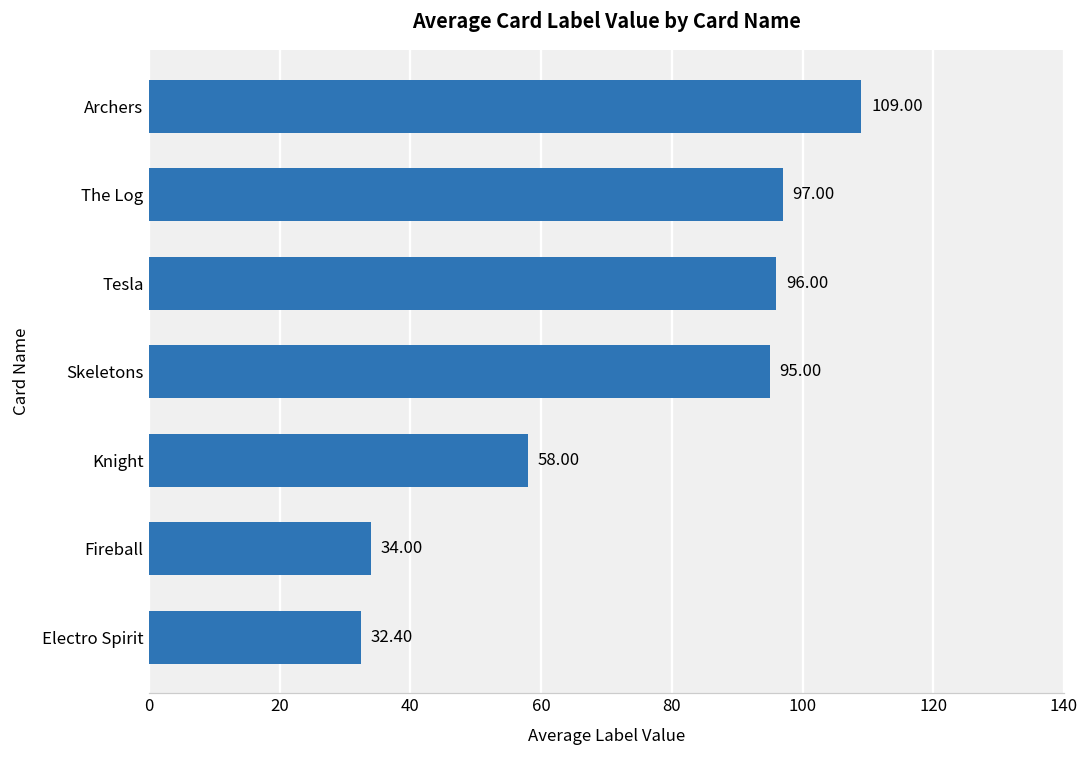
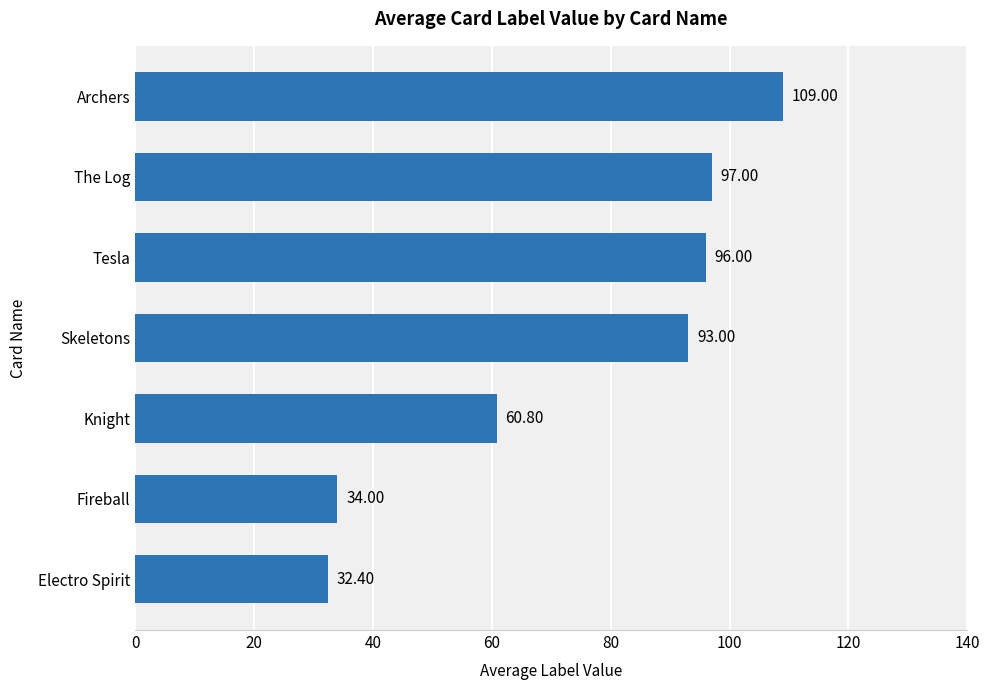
  {
    "Archers": 109.00,
    "The Log": 97.00,
    "Tesla": 96.00,
-   "Skeletons": 95.00,
-   "Knight": 58.00,
+   "Skeletons": 93.00,
+   "Knight": 60.80,
    "Fireball": 34.00,
    "Electro Spirit": 32.40
  }
